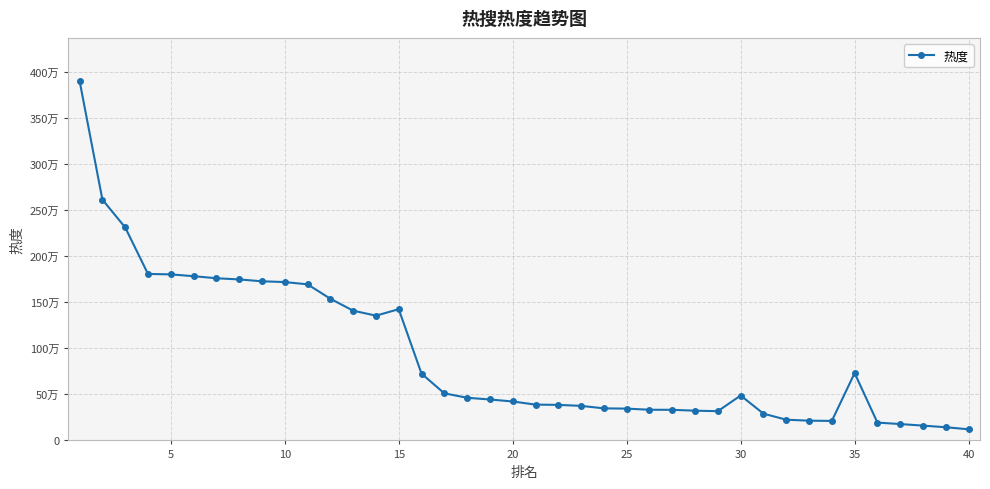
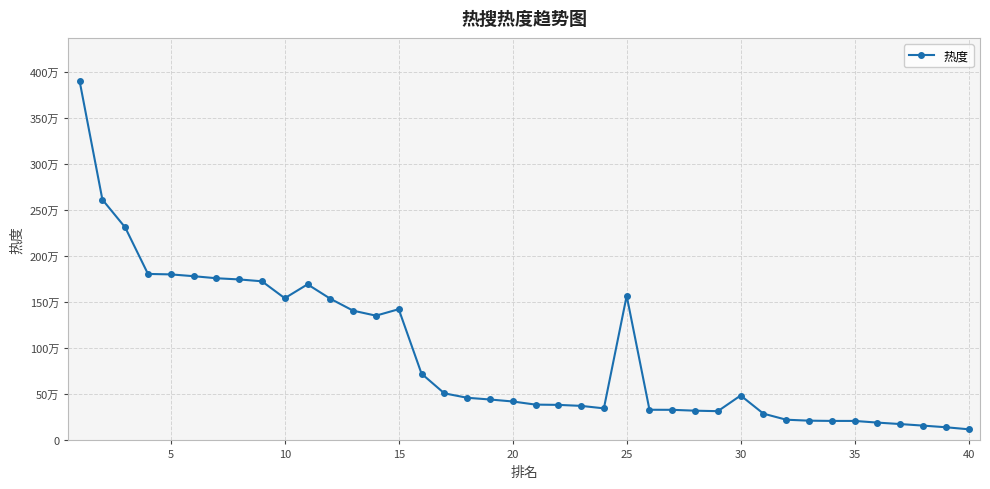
  {
    "5": "180万",
-   "10": "170万",
+   "10": "150万",
    "15": "140万",
    "20": "40万",
-   "25": "30万",
+   "25": "160万",
    "30": "50万",
-   "35": "70万",
+   "35": "20万",
    "40": "10万"
  }
